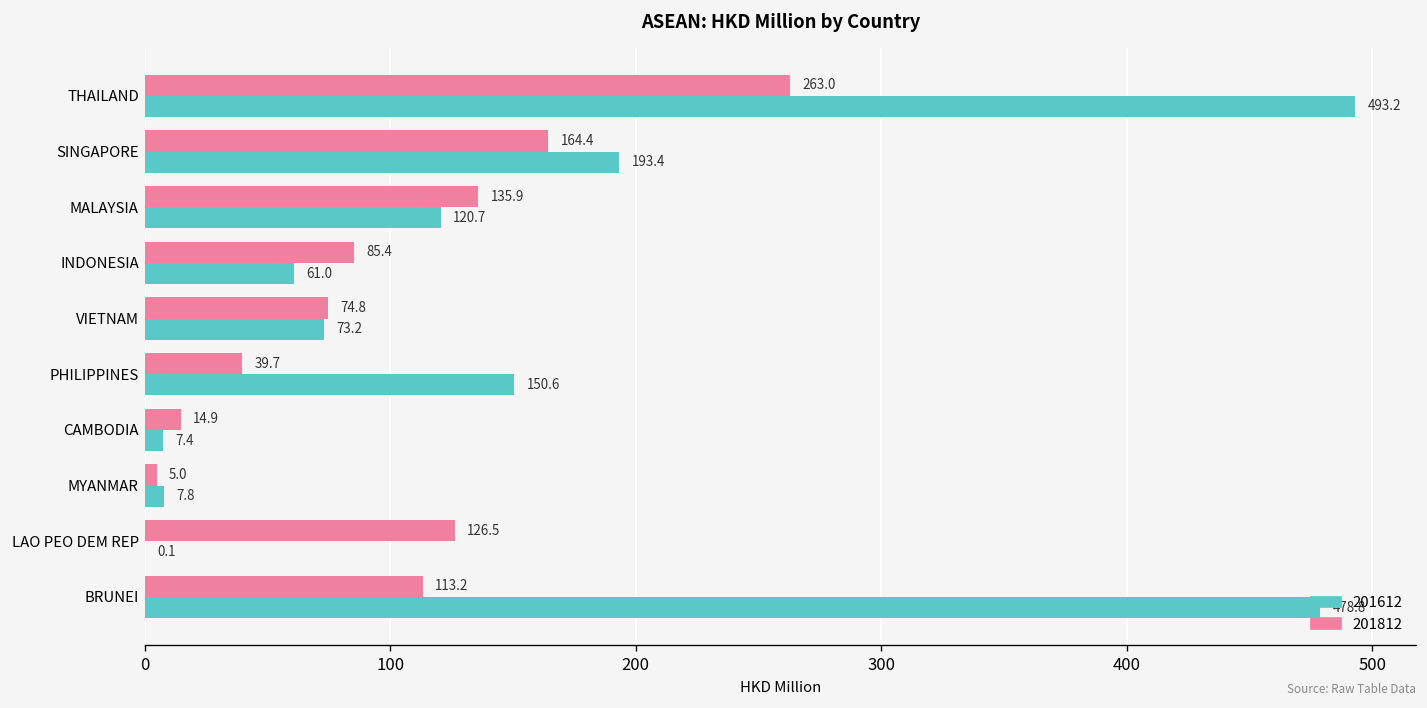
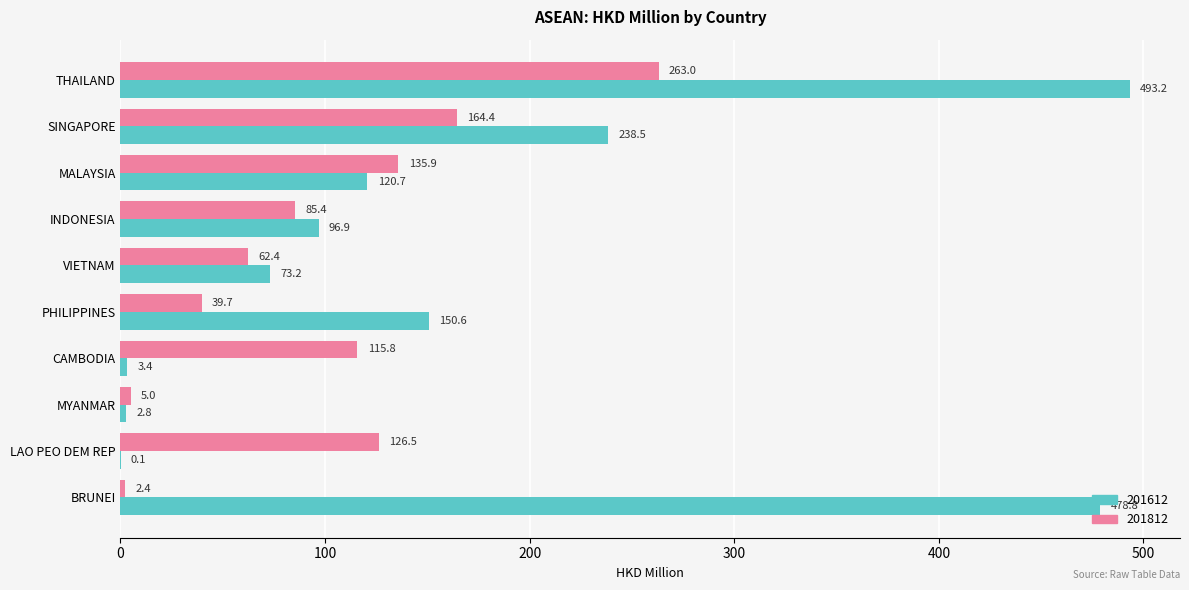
  {
    "201612": {
      "THAILAND": 493.2,
-     "SINGAPORE": 193.4,
+     "SINGAPORE": 238.5,
      "MALAYSIA": 120.7,
-     "INDONESIA": 61.0,
+     "INDONESIA": 96.9,
      "VIETNAM": 73.2,
      "PHILIPPINES": 150.6,
-     "CAMBODIA": 7.4,
-     "MYANMAR": 7.8,
+     "CAMBODIA": 3.4,
+     "MYANMAR": 2.8,
      "LAO PEO DEM REP": 0.1,
      "BRUNEI": 478.8
    },
    "201812": {
      "THAILAND": 263.0,
      "SINGAPORE": 164.4,
      "MALAYSIA": 135.9,
      "INDONESIA": 85.4,
-     "VIETNAM": 74.8,
+     "VIETNAM": 62.4,
      "PHILIPPINES": 39.7,
-     "CAMBODIA": 14.9,
+     "CAMBODIA": 115.8,
      "MYANMAR": 5.0,
      "LAO PEO DEM REP": 126.5,
-     "BRUNEI": 113.2
+     "BRUNEI": 2.4
    }
  }
